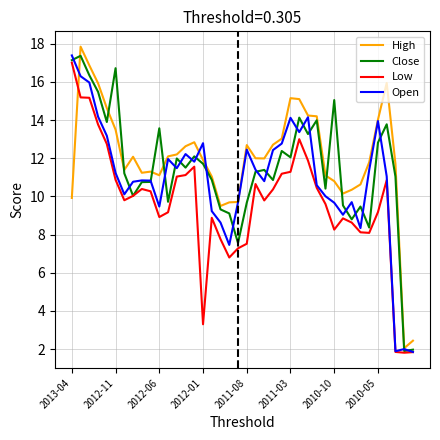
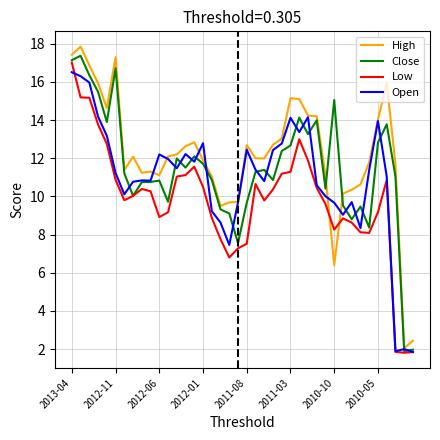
  {
    "High": {
-     "2013-04": 9.9,
-     "2012-11": 13.5,
+     "2013-04": 17.4,
+     "2012-11": 17.3,
      "2012-06": 11.1,
      "2012-01": 11.9,
      "2011-08": 12.7,
      "2011-03": 15.2,
-     "2010-10": 10.8
+     "2010-10": 6.4
    },
    "Close": {
      "2012-11": 16.7,
-     "2012-06": 13.6,
+     "2012-06": 10.8,
      "2012-01": 11.7,
      "2011-08": 9.7,
-     "2011-03": 12.1,
+     "2011-03": 12.7,
      "2010-10": 15.1,
      "2010-05": 12.8
    },
    "Low": {
      "2012-11": 10.9,
      "2012-06": 8.9,
-     "2012-01": 3.3,
+     "2012-01": 10.5,
      "2011-08": 7.5,
      "2011-03": 11.3,
      "2010-10": 8.3,
      "2010-05": 9.2
    },
    "Open": {
-     "2013-04": 17.4,
+     "2013-04": 16.5,
      "2012-11": 11.2,
-     "2012-06": 9.5,
+     "2012-06": 12.2,
      "2012-01": 12.8,
      "2011-08": 12.5,
      "2011-03": 14.1,
      "2010-10": 9.7
    }
  }
